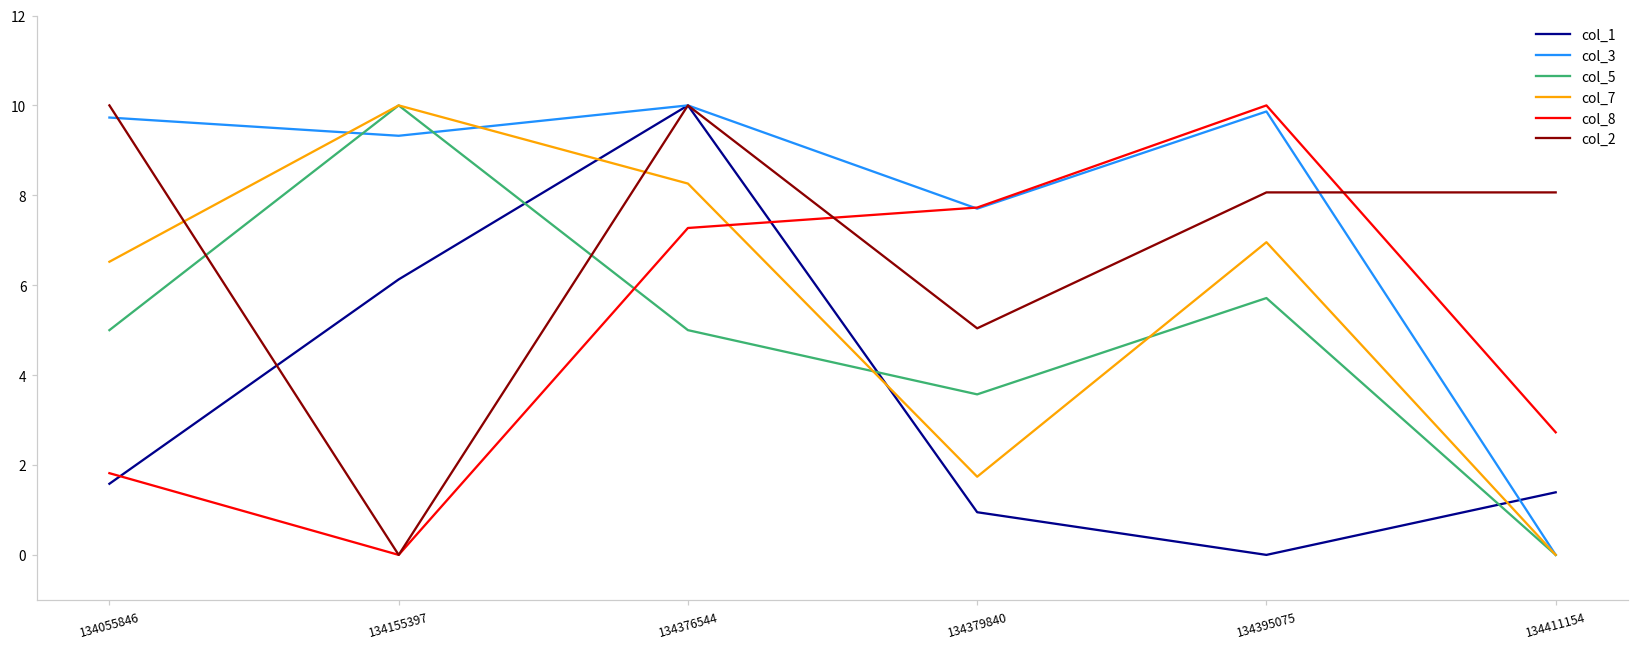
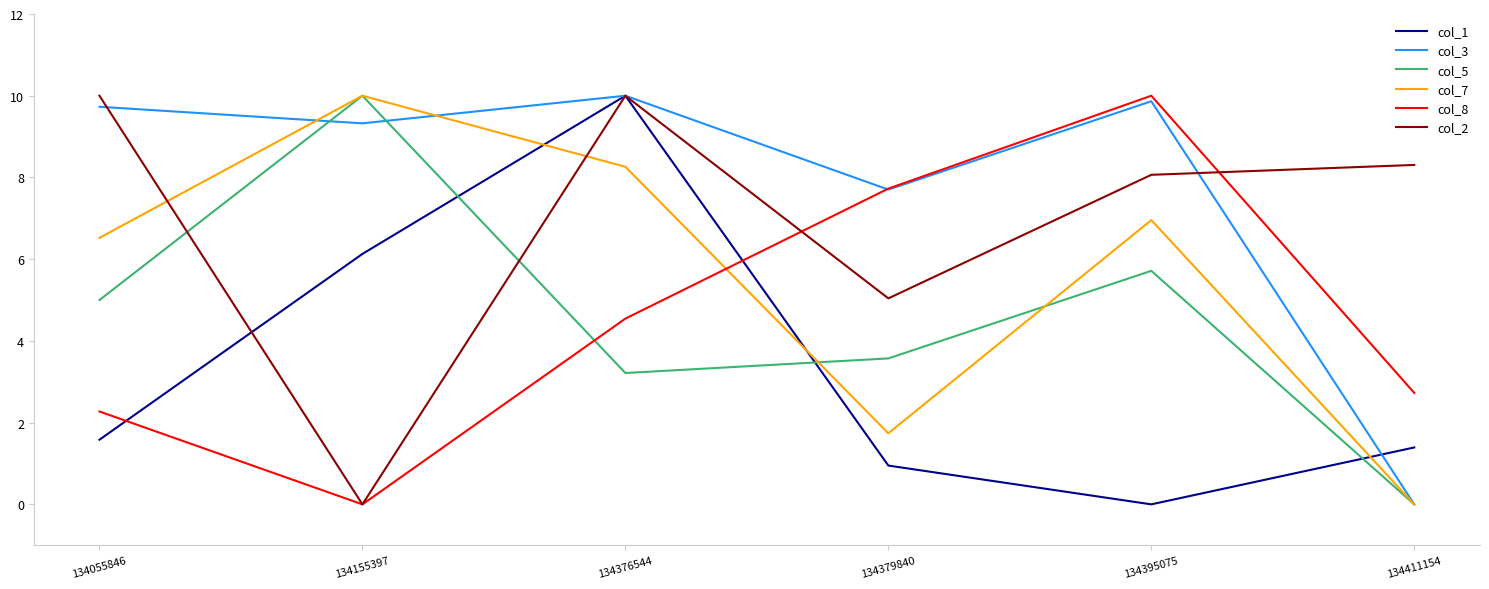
  {
    "col_1": {
      "134055846": 1.6,
      "134155397": 6.1,
      "134379840": 0.9,
      "134395075": 0.0,
      "134411154": 1.4
    },
    "col_3": {
      "134055846": 9.7,
      "134155397": 9.3,
      "134395075": 9.9
    },
    "col_5": {
      "134055846": 5.0,
-     "134376544": 5.0,
+     "134376544": 3.2,
      "134379840": 3.6,
      "134395075": 5.7
    },
    "col_7": {
      "134055846": 6.5,
      "134376544": 8.3,
      "134379840": 1.7,
      "134395075": 7.0
    },
    "col_8": {
-     "134055846": 1.8,
-     "134376544": 7.3,
+     "134055846": 2.3,
+     "134376544": 4.5,
      "134395075": 10.0,
      "134411154": 2.7
    },
    "col_2": {
      "134055846": 10.0,
      "134379840": 5.0,
      "134395075": 8.1,
-     "134411154": 8.1
+     "134411154": 8.3
    }
  }
